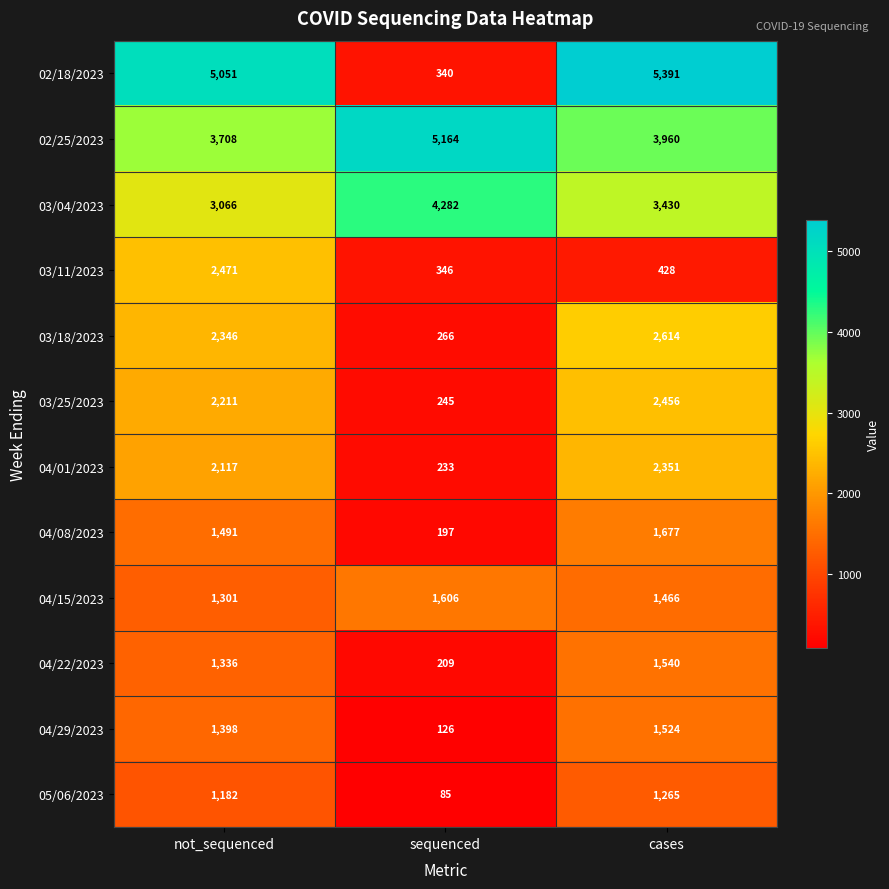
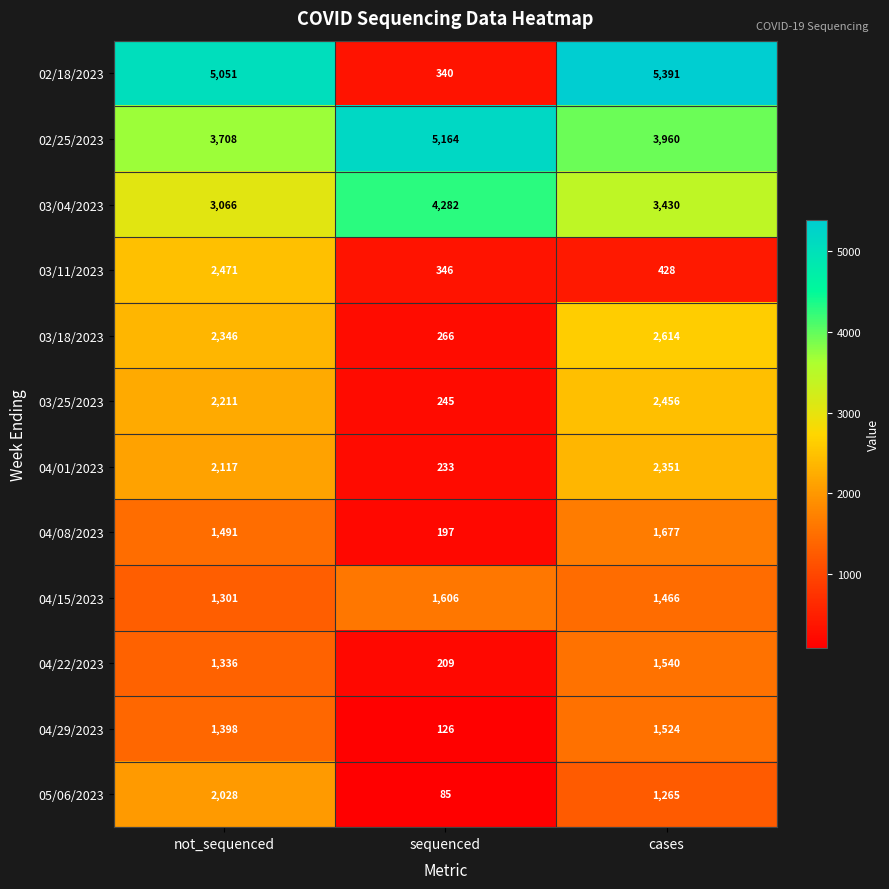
  {
    "02/18/2023": {
      "not_sequenced": "5,051",
      "sequenced": "340",
      "cases": "5,391"
    },
    "02/25/2023": {
      "not_sequenced": "3,708",
      "sequenced": "5,164",
      "cases": "3,960"
    },
    "03/04/2023": {
      "not_sequenced": "3,066",
      "sequenced": "4,282",
      "cases": "3,430"
    },
    "03/11/2023": {
      "not_sequenced": "2,471",
      "sequenced": "346",
      "cases": "428"
    },
    "03/18/2023": {
      "not_sequenced": "2,346",
      "sequenced": "266",
      "cases": "2,614"
    },
    "03/25/2023": {
      "not_sequenced": "2,211",
      "sequenced": "245",
      "cases": "2,456"
    },
    "04/01/2023": {
      "not_sequenced": "2,117",
      "sequenced": "233",
      "cases": "2,351"
    },
    "04/08/2023": {
      "not_sequenced": "1,491",
      "sequenced": "197",
      "cases": "1,677"
    },
    "04/15/2023": {
      "not_sequenced": "1,301",
      "sequenced": "1,606",
      "cases": "1,466"
    },
    "04/22/2023": {
      "not_sequenced": "1,336",
      "sequenced": "209",
      "cases": "1,540"
    },
    "04/29/2023": {
      "not_sequenced": "1,398",
      "sequenced": "126",
      "cases": "1,524"
    },
    "05/06/2023": {
-     "not_sequenced": "1,182",
+     "not_sequenced": "2,028",
      "sequenced": "85",
      "cases": "1,265"
    }
  }
